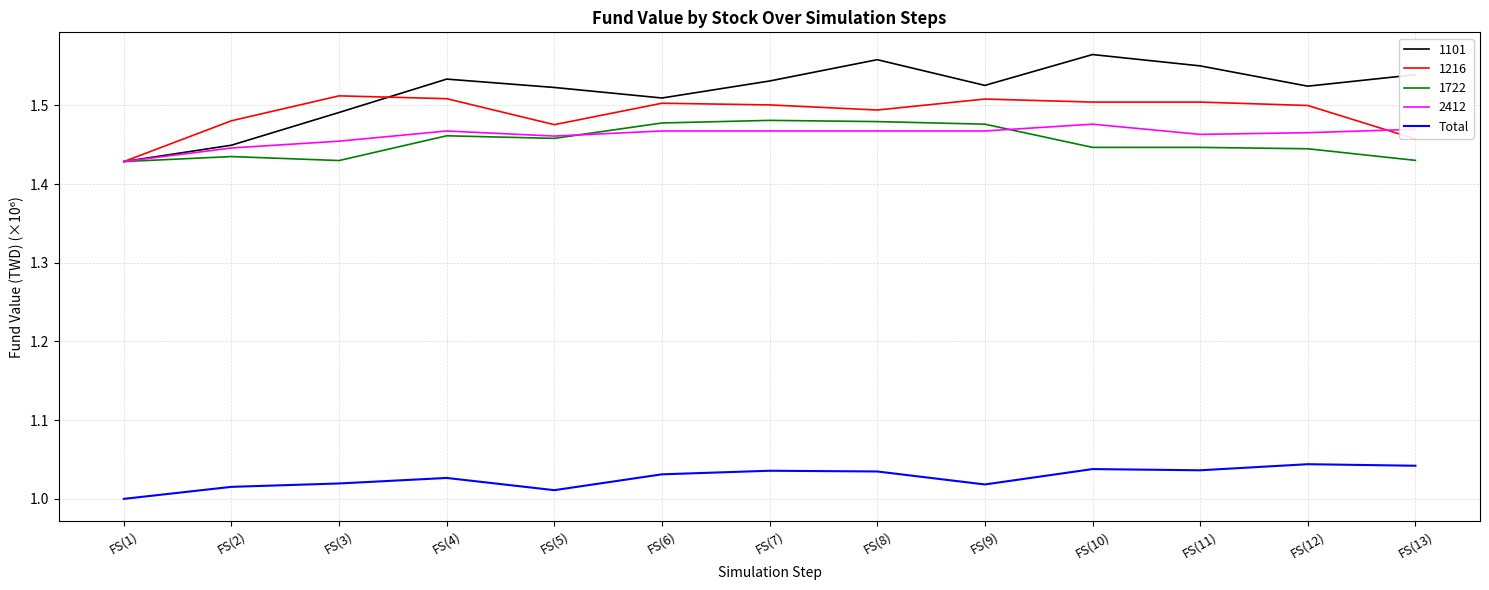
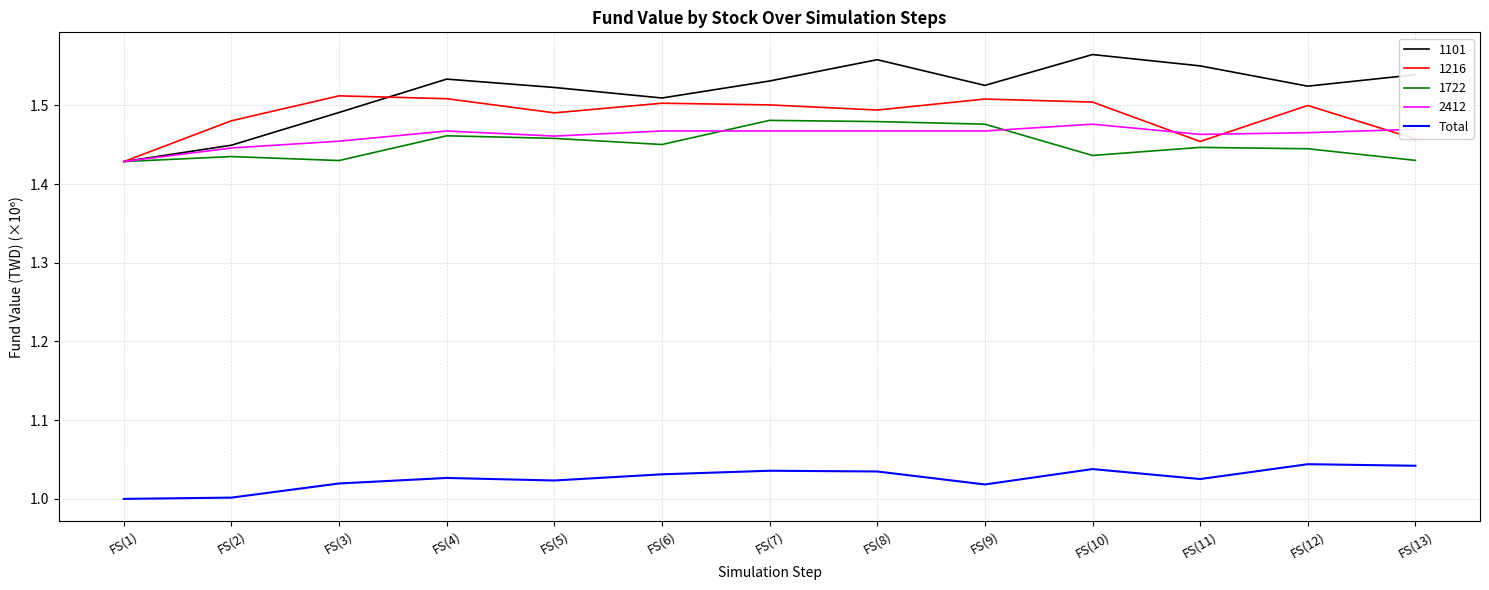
  {
    "1101": {
      "FS(2)": 1.45,
      "FS(3)": 1.49,
      "FS(4)": 1.53,
      "FS(5)": 1.52,
      "FS(6)": 1.51,
      "FS(7)": 1.53,
      "FS(8)": 1.56,
      "FS(9)": 1.53,
      "FS(10)": 1.56,
      "FS(11)": 1.55,
      "FS(12)": 1.52
    },
    "1216": {
      "FS(2)": 1.48,
      "FS(3)": 1.51,
      "FS(4)": 1.51,
-     "FS(5)": 1.48,
+     "FS(5)": 1.49,
      "FS(6)": 1.50,
      "FS(7)": 1.50,
      "FS(8)": 1.49,
      "FS(9)": 1.51,
      "FS(10)": 1.50,
-     "FS(11)": 1.50,
+     "FS(11)": 1.45,
      "FS(12)": 1.50,
      "FS(13)": 1.46
    },
    "1722": {
      "FS(2)": 1.43,
      "FS(3)": 1.43,
      "FS(4)": 1.46,
-     "FS(6)": 1.48,
+     "FS(6)": 1.45,
      "FS(7)": 1.48,
      "FS(8)": 1.48,
      "FS(9)": 1.48,
-     "FS(10)": 1.45,
+     "FS(10)": 1.44,
      "FS(11)": 1.45,
      "FS(12)": 1.44,
      "FS(13)": 1.43
    },
    "2412": {
      "FS(2)": 1.45,
      "FS(3)": 1.45,
      "FS(4)": 1.47,
      "FS(6)": 1.47,
      "FS(7)": 1.47,
      "FS(8)": 1.47,
      "FS(9)": 1.47,
      "FS(10)": 1.48,
      "FS(11)": 1.46,
      "FS(12)": 1.47
    },
    "Total": {
      "FS(1)": 1.00,
-     "FS(2)": 1.02,
+     "FS(2)": 1.00,
      "FS(3)": 1.02,
      "FS(4)": 1.03,
-     "FS(5)": 1.01,
+     "FS(5)": 1.02,
      "FS(6)": 1.03,
      "FS(7)": 1.04,
      "FS(8)": 1.03,
      "FS(9)": 1.02,
      "FS(10)": 1.04,
-     "FS(11)": 1.04,
+     "FS(11)": 1.03,
      "FS(12)": 1.04,
      "FS(13)": 1.04
    }
  }
